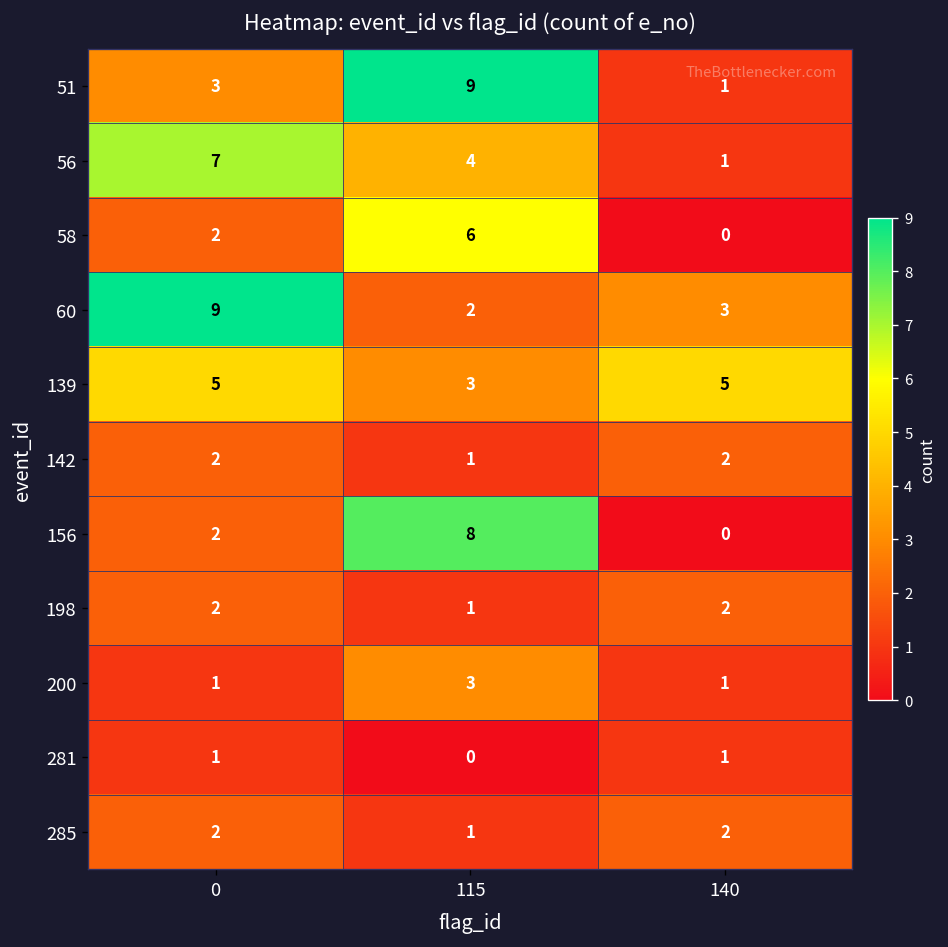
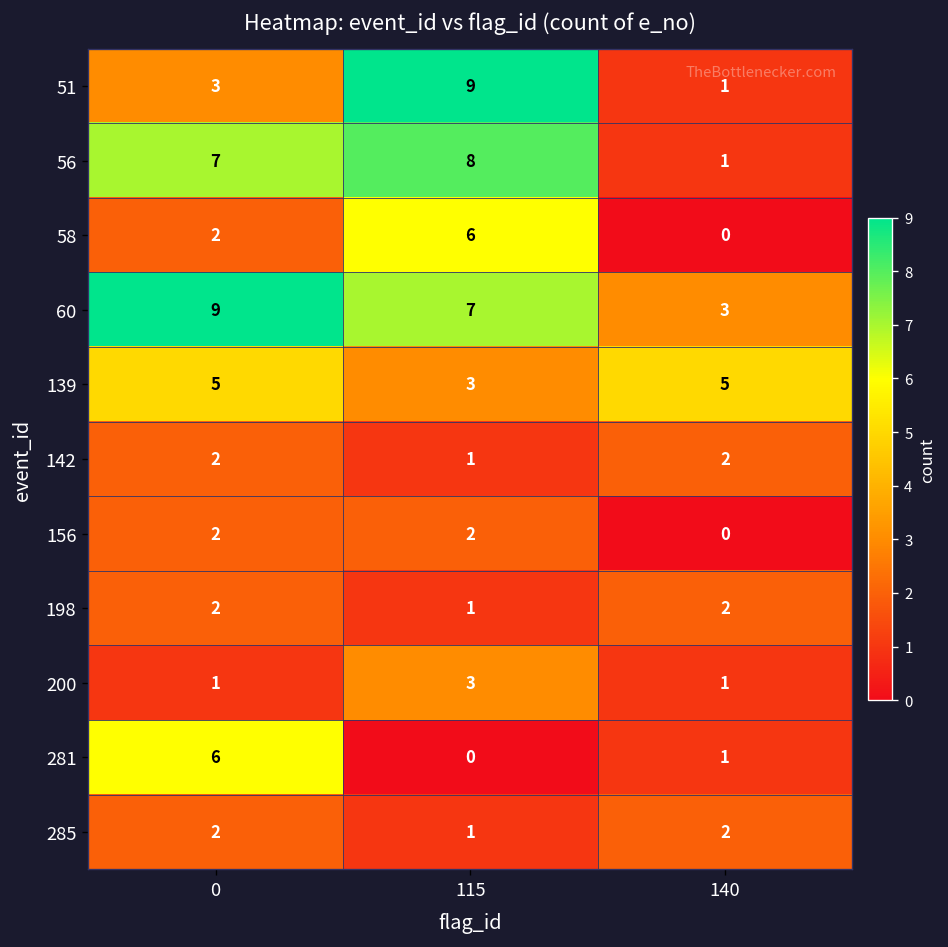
  {
    "51": {
      "0": 3,
      "115": 9
    },
    "56": {
      "0": 7,
-     "115": 4,
+     "115": 8,
      "140": 1
    },
    "58": {
      "0": 2,
      "115": 6,
      "140": 0
    },
    "60": {
      "0": 9,
-     "115": 2,
+     "115": 7,
      "140": 3
    },
    "139": {
      "0": 5,
      "115": 3,
      "140": 5
    },
    "142": {
      "0": 2,
      "115": 1,
      "140": 2
    },
    "156": {
      "0": 2,
-     "115": 8,
+     "115": 2,
      "140": 0
    },
    "198": {
      "0": 2,
      "115": 1,
      "140": 2
    },
    "200": {
      "0": 1,
      "115": 3,
      "140": 1
    },
    "281": {
-     "0": 1,
+     "0": 6,
      "115": 0,
      "140": 1
    },
    "285": {
      "0": 2,
      "115": 1,
      "140": 2
    }
  }
